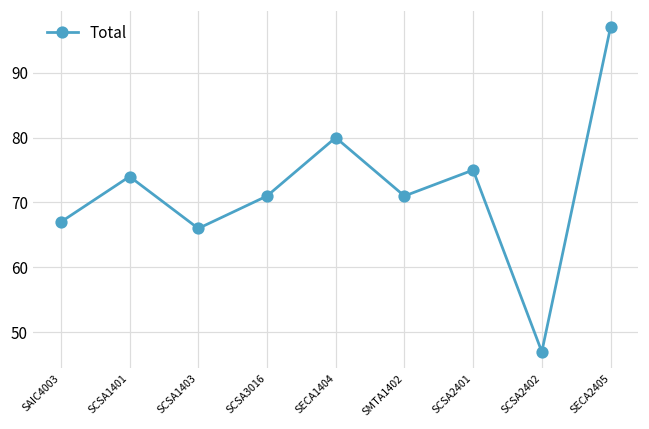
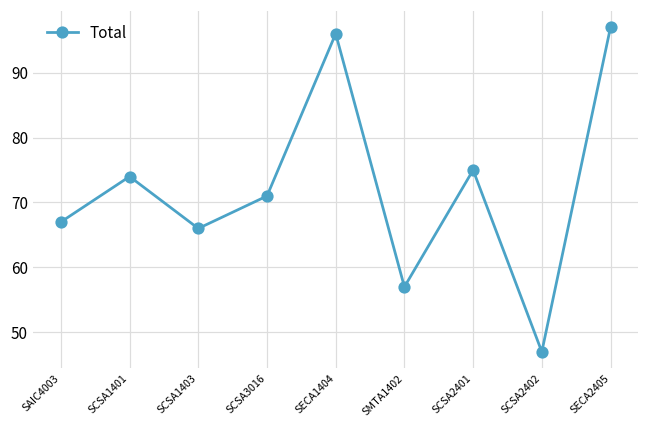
  {
    "SAIC4003": 67,
    "SCSA1401": 74,
    "SCSA1403": 66,
    "SCSA3016": 71,
-   "SECA1404": 80,
-   "SMTA1402": 71,
+   "SECA1404": 96,
+   "SMTA1402": 57,
    "SCSA2401": 75,
    "SCSA2402": 47,
    "SECA2405": 97
  }
